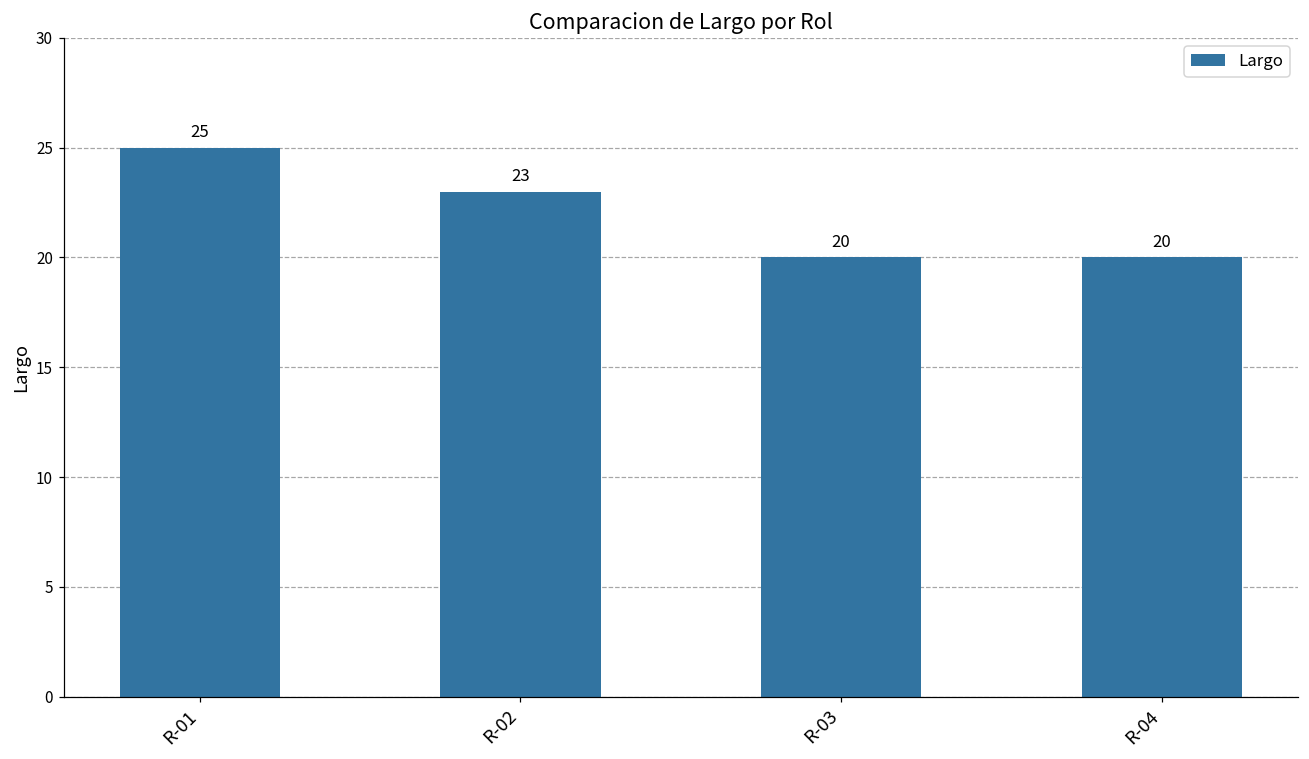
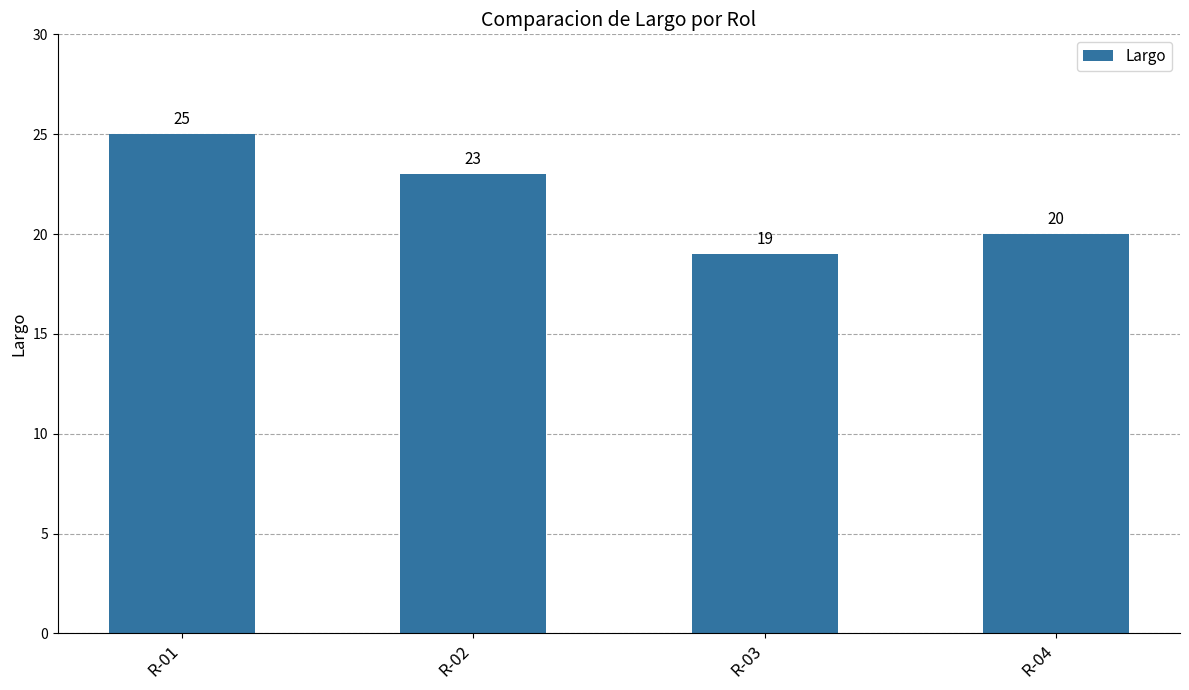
  {
    "R-01": 25,
    "R-02": 23,
-   "R-03": 20,
+   "R-03": 19,
    "R-04": 20
  }
